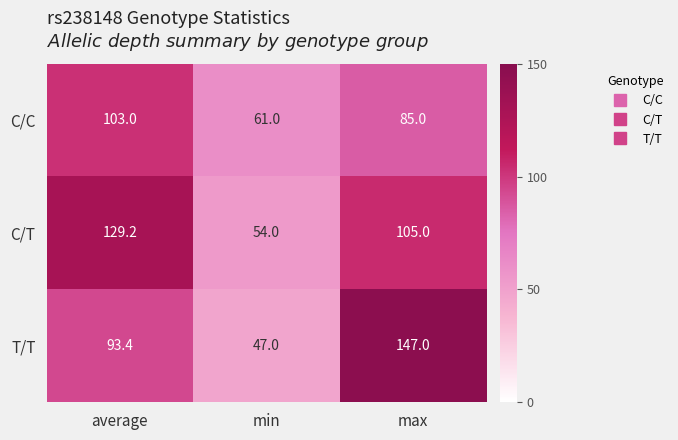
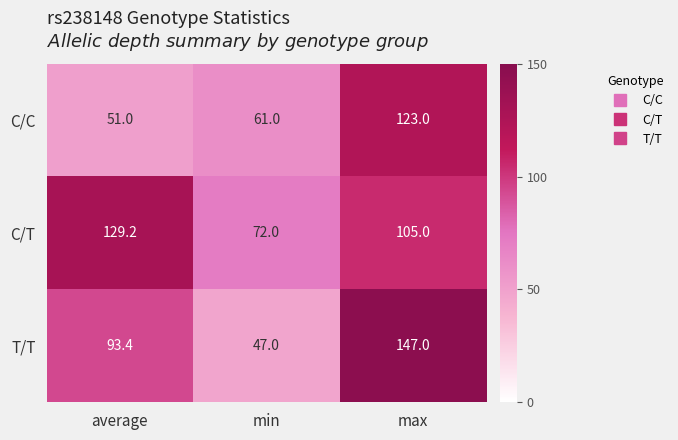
  {
    "C/C": {
-     "average": 103.0,
+     "average": 51.0,
      "min": 61.0,
-     "max": 85.0
+     "max": 123.0
    },
    "C/T": {
      "average": 129.2,
-     "min": 54.0,
+     "min": 72.0,
      "max": 105.0
    },
    "T/T": {
      "average": 93.4,
      "min": 47.0,
      "max": 147.0
    }
  }
